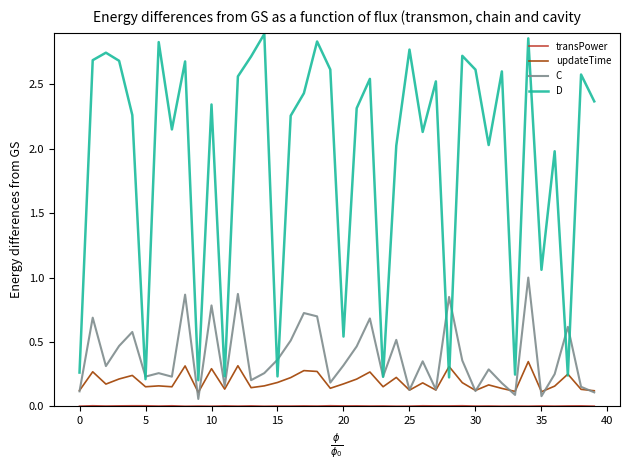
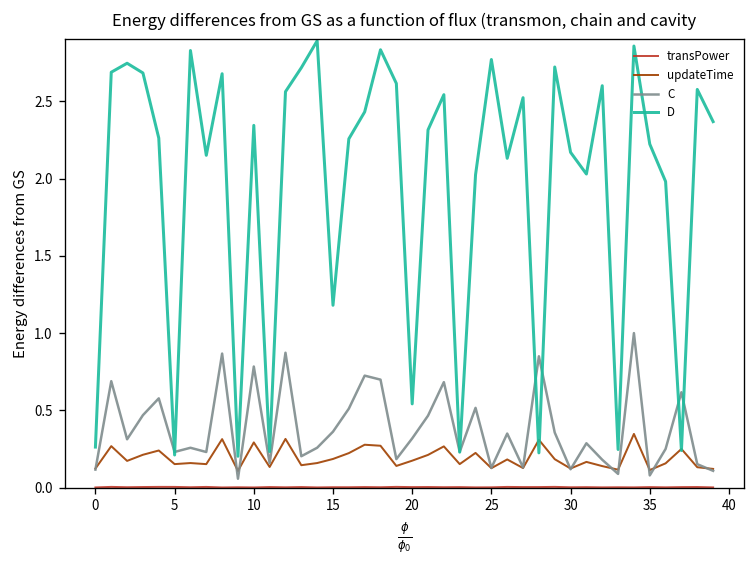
  {
    "C": {
      "5": 0.23,
      "10": 0.78,
      "15": 0.36,
      "20": 0.32,
      "35": 0.08
    },
    "D": {
      "0": 0.26,
      "5": 0.21,
      "10": 2.34,
-     "15": 0.23,
+     "15": 1.18,
      "20": 0.54,
      "25": 2.77,
-     "30": 2.61,
-     "35": 1.06
+     "30": 2.17,
+     "35": 2.22
    }
  }
